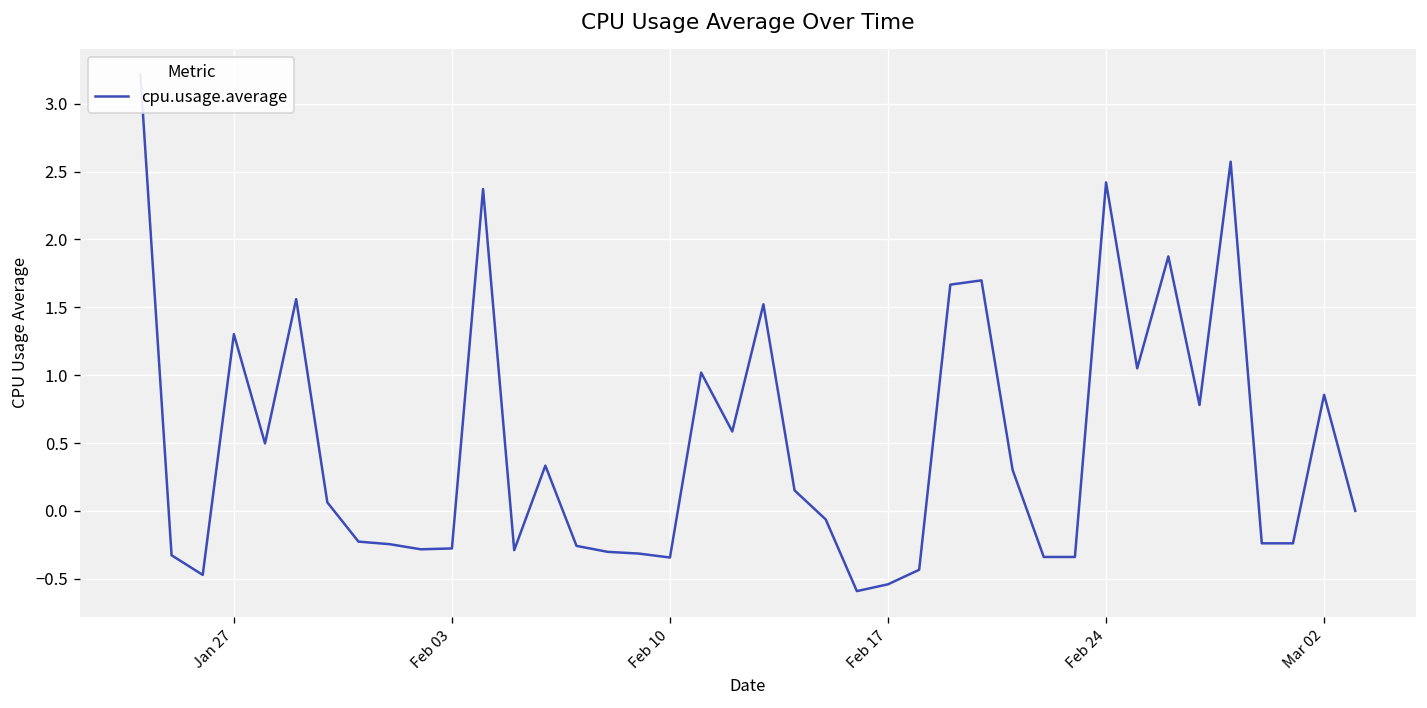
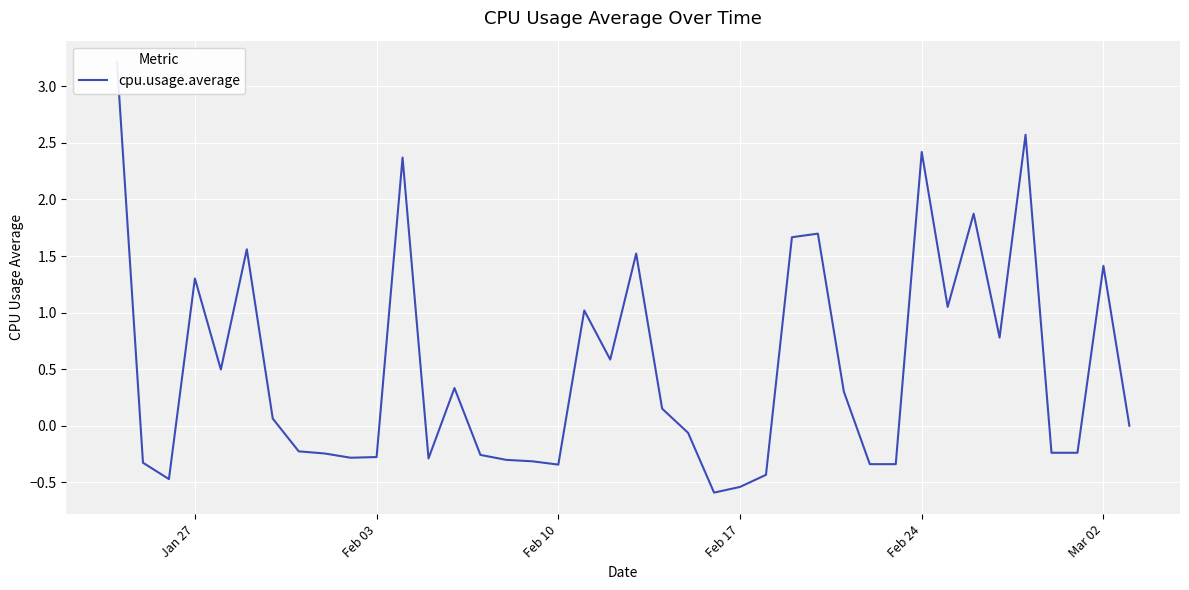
  {
    "Jan 27": 1.30,
    "Feb 03": -0.28,
    "Feb 10": -0.34,
    "Feb 17": -0.54,
    "Feb 24": 2.42,
-   "Mar 02": 0.86
+   "Mar 02": 1.41
  }
